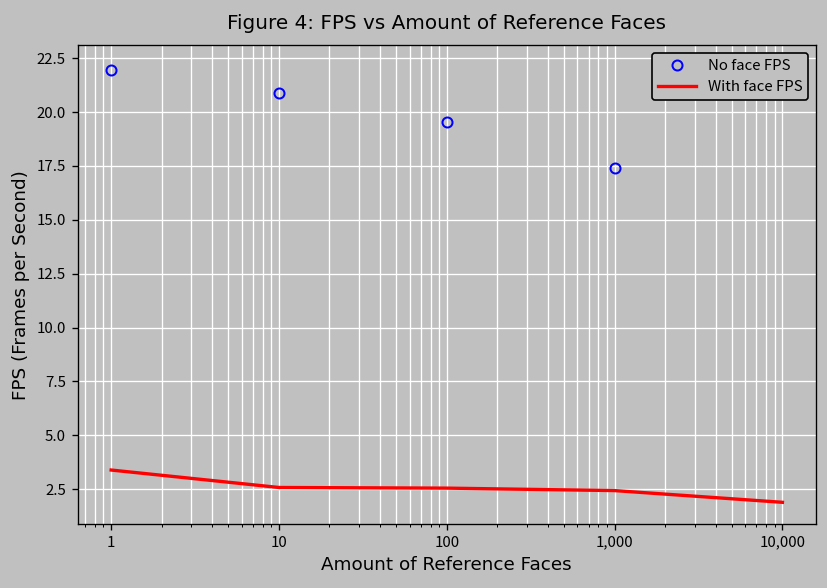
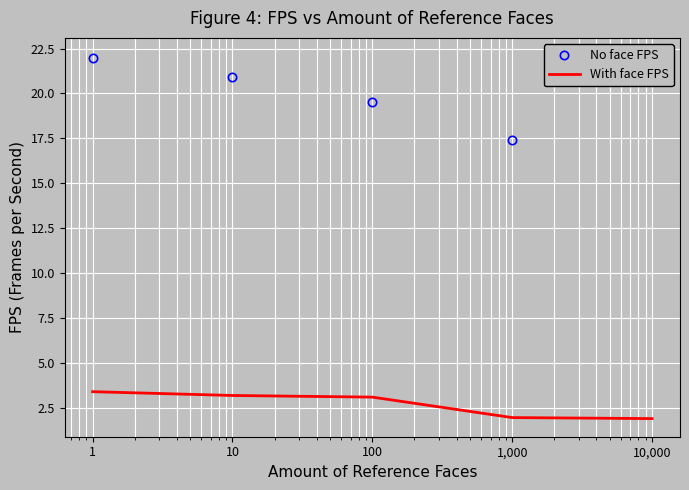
  {
    "No face FPS": {
      "1": 22.0,
      "10": 20.9,
      "100": 19.5,
      "1,000": 17.4
    },
    "With face FPS": {
      "1": 3.4,
-     "10": 2.6,
-     "100": 2.6,
-     "1,000": 2.4,
+     "10": 3.2,
+     "100": 3.1,
+     "1,000": 2.0,
      "10,000": 1.9
    }
  }
